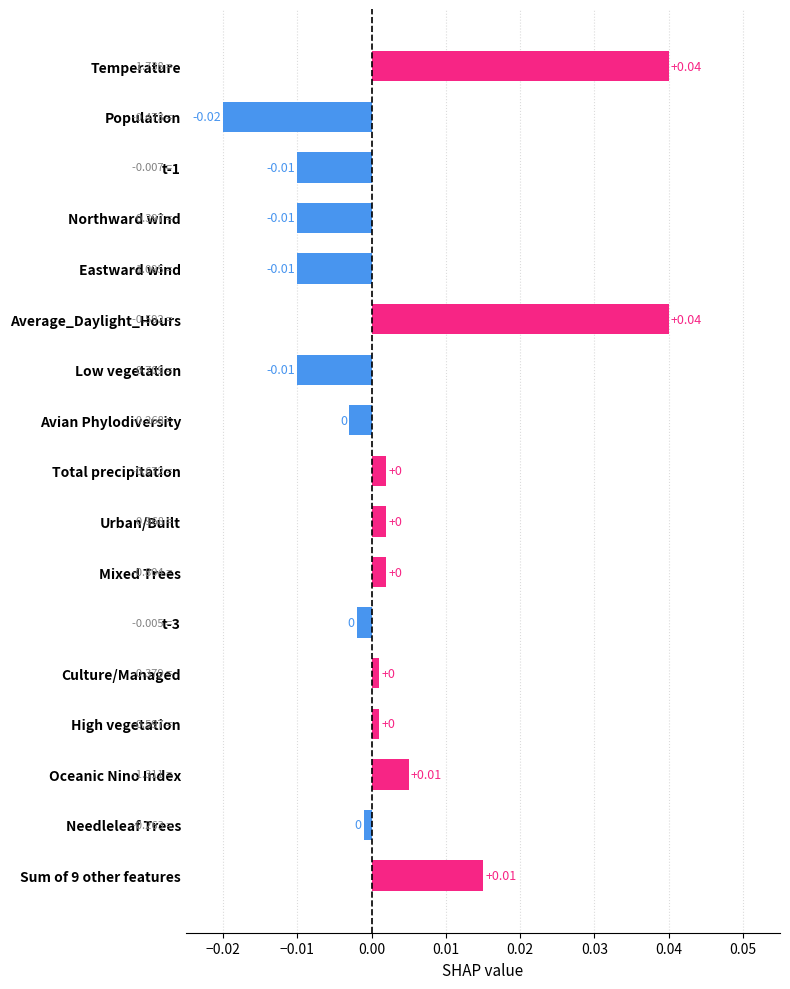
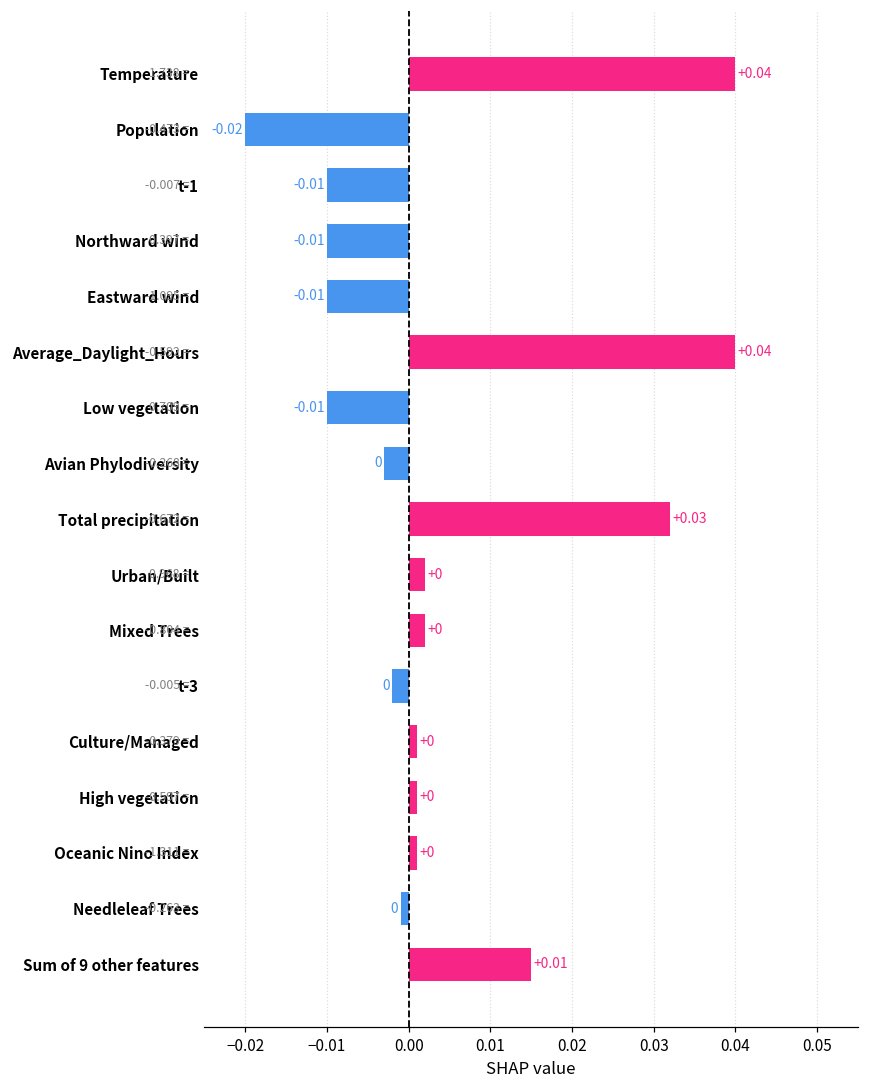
  {
    "Temperature": "+0.04",
    "Population": "-0.02",
    "t-1": "-0.01",
    "Northward wind": "-0.01",
    "Eastward wind": "-0.01",
    "Average_Daylight_Hours": "+0.04",
    "Low vegetation": "-0.01",
    "Avian Phylodiversity": "0",
-   "Total precipitation": "+0",
+   "Total precipitation": "+0.03",
    "Urban/Built": "+0",
    "Mixed Trees": "+0",
    "t-3": "0",
    "Culture/Managed": "+0",
    "High vegetation": "+0",
-   "Oceanic Nino Index": "+0.01",
+   "Oceanic Nino Index": "+0",
    "Needleleaf Trees": "0",
    "Sum of 9 other features": "+0.01"
  }
